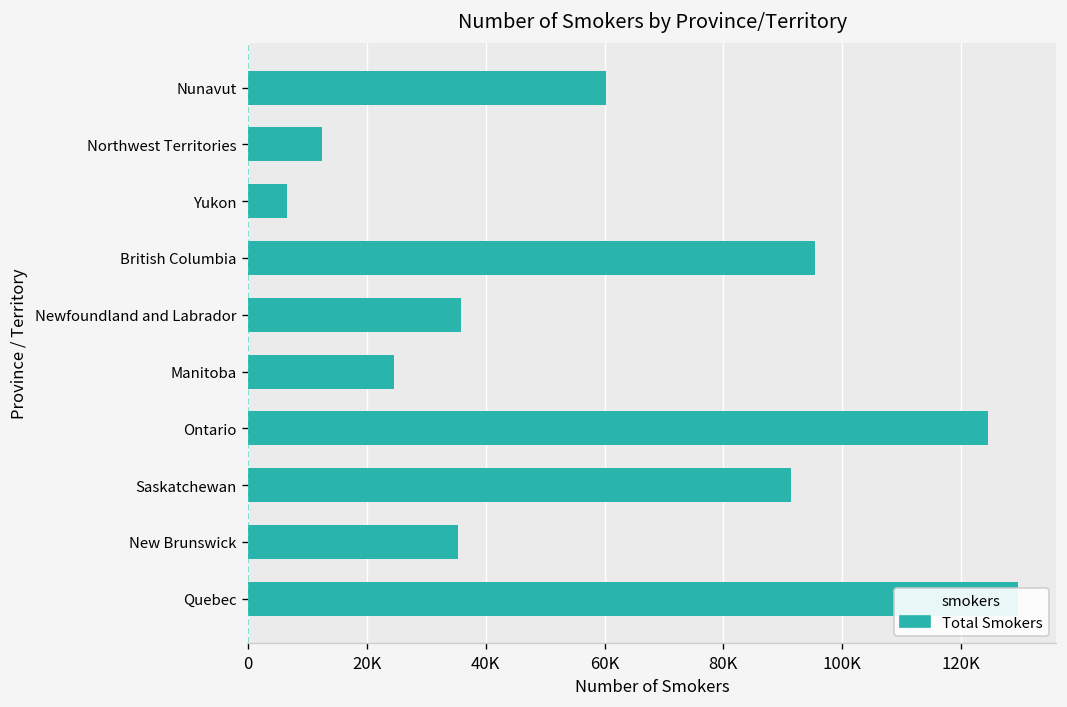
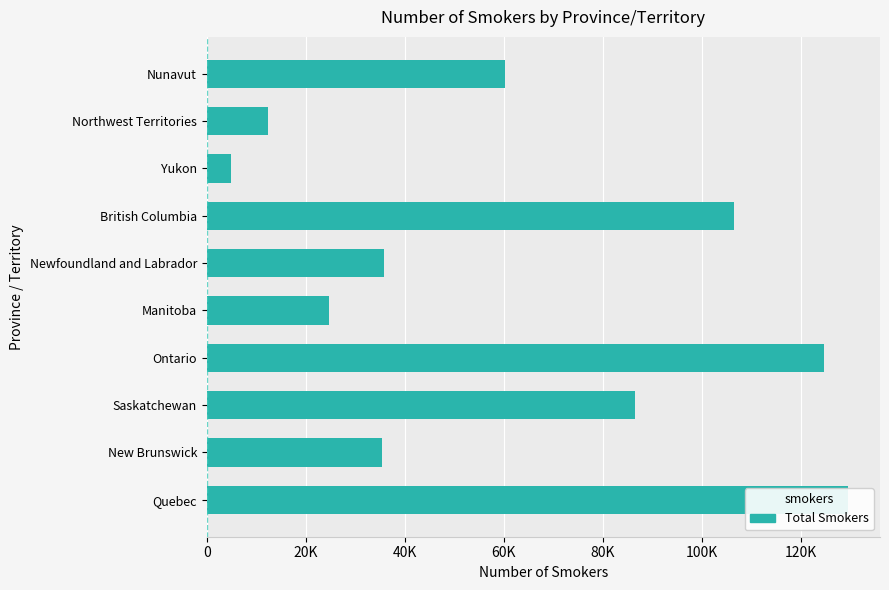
  {
    "Nunavut": 60000,
    "Northwest Territories": 12000,
-   "Yukon": 7000,
-   "British Columbia": 95000,
+   "Yukon": 5000,
+   "British Columbia": 107000,
    "Newfoundland and Labrador": 36000,
    "Manitoba": 25000,
    "Ontario": 125000,
-   "Saskatchewan": 91000,
+   "Saskatchewan": 87000,
    "New Brunswick": 35000
  }
